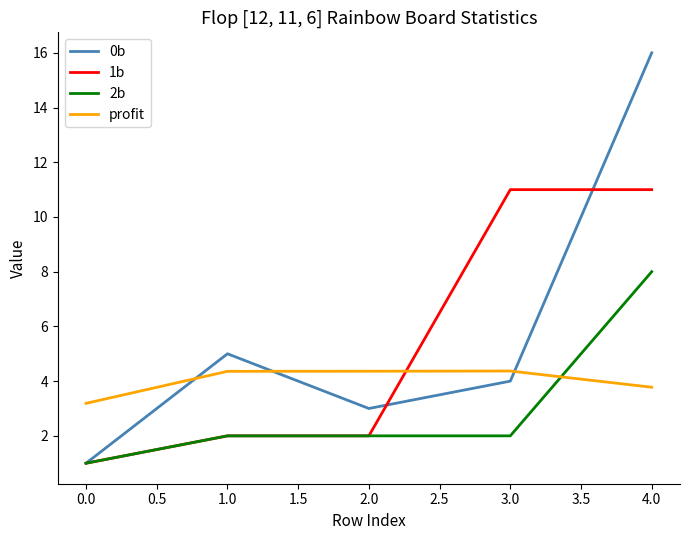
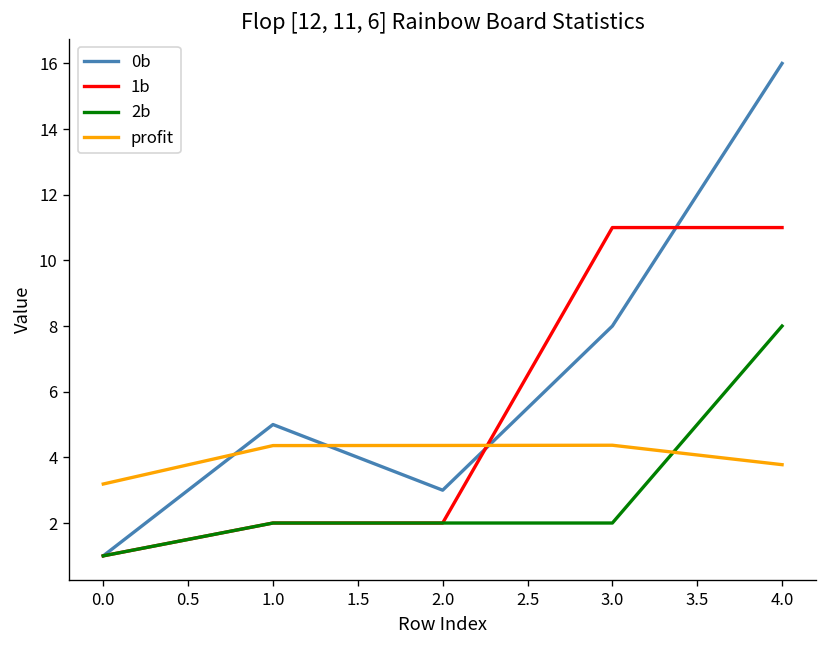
  {
    "0b": {
      "1.0": 5,
      "2.0": 3,
-     "3.0": 4,
+     "3.0": 8,
      "4.0": 16
    },
    "1b": {
      "3.0": 11,
      "4.0": 11
    },
    "2b": {
      "3.0": 2,
      "4.0": 8
    },
    "profit": {
      "0.0": 3.2,
      "1.0": 4.4,
      "2.0": 4.4,
      "3.0": 4.4,
      "4.0": 3.8
    }
  }
